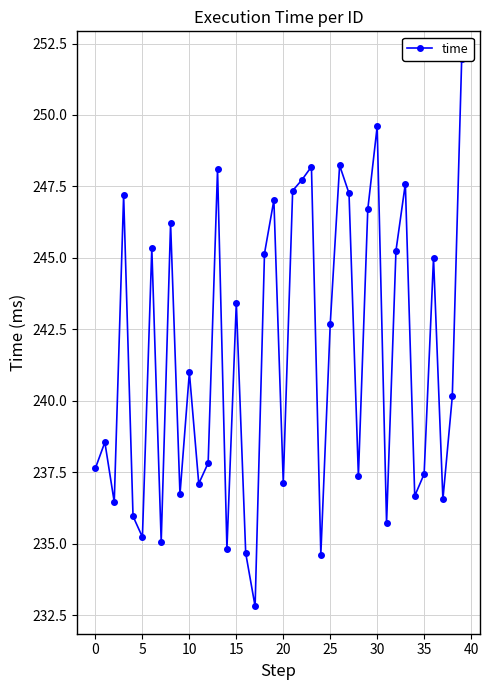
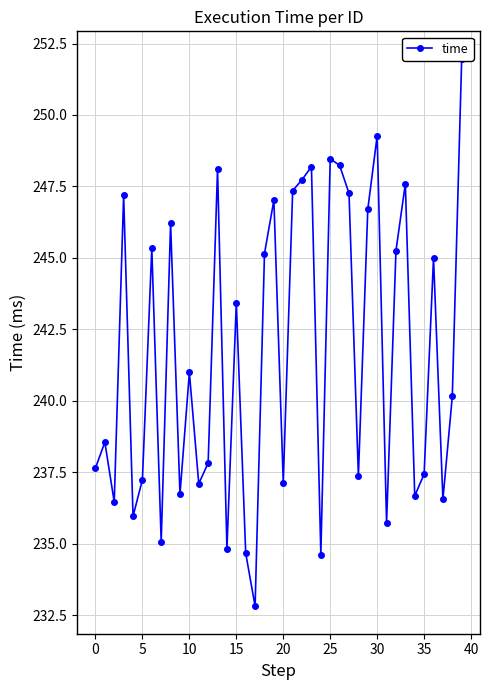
  {
    "0": 237.6,
-   "5": 235.2,
+   "5": 237.2,
    "10": 241.0,
    "15": 243.4,
    "20": 237.1,
-   "25": 242.7,
-   "30": 249.6,
+   "25": 248.5,
+   "30": 249.3,
    "35": 237.4
  }
